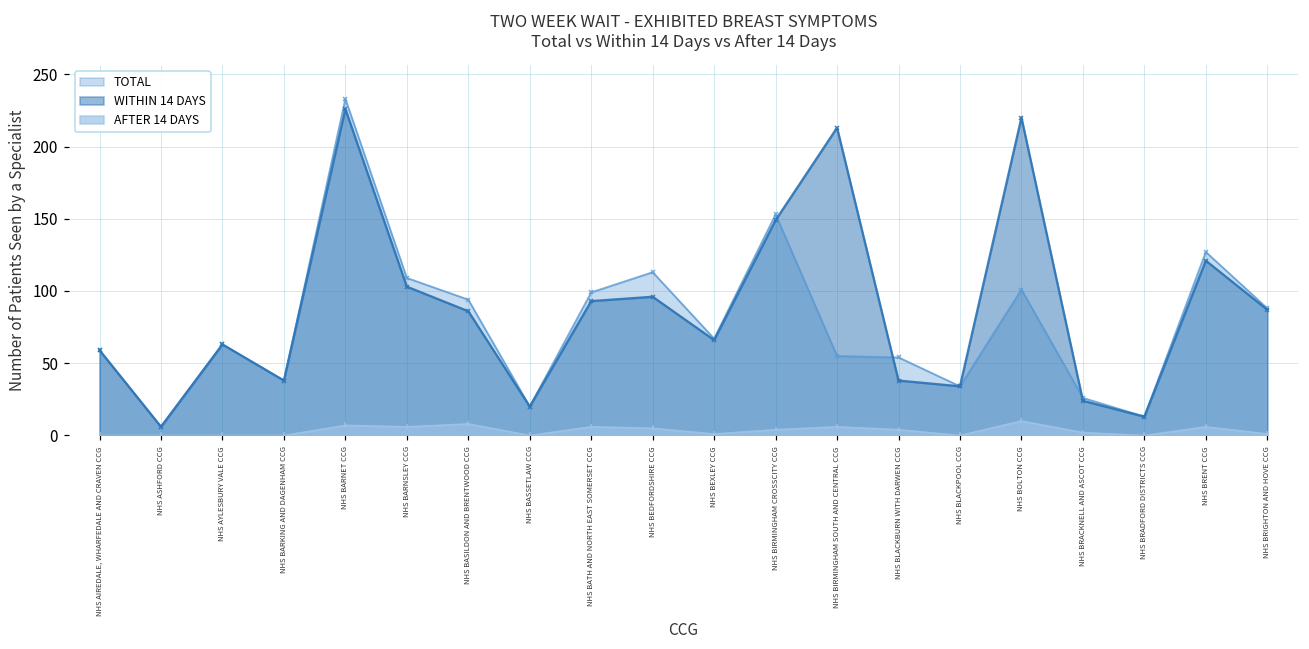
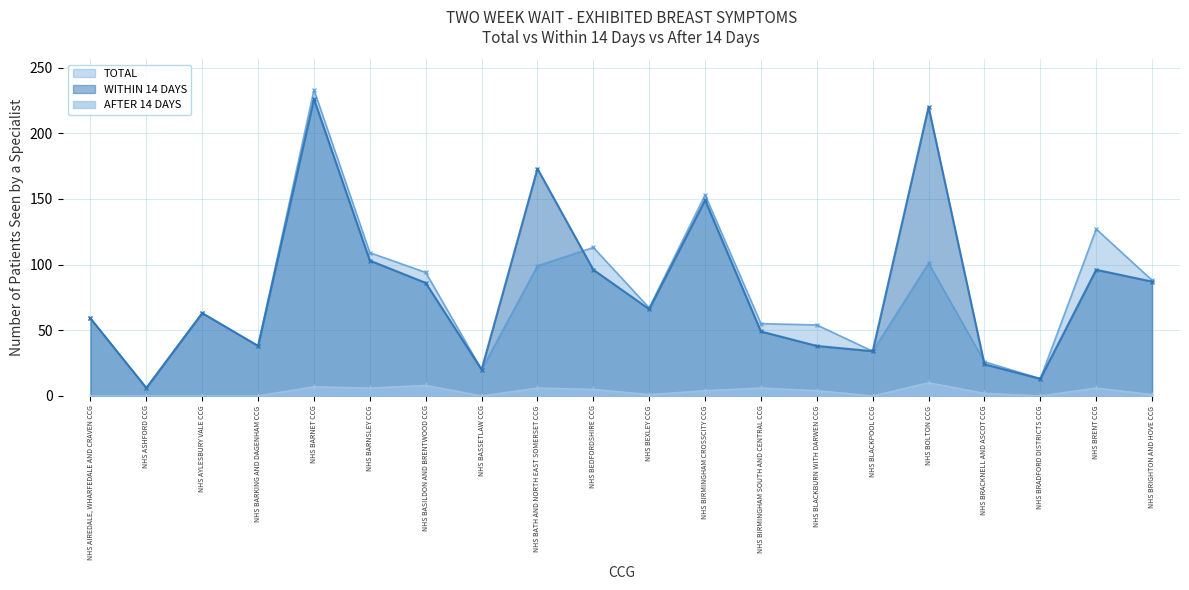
  {
    "WITHIN 14 DAYS": {
      "NHS BARNET CCG": 226,
      "NHS BARNSLEY CCG": 103,
      "NHS BASILDON AND BRENTWOOD CCG": 86,
-     "NHS BATH AND NORTH EAST SOMERSET CCG": 93,
+     "NHS BATH AND NORTH EAST SOMERSET CCG": 173,
      "NHS BEDFORDSHIRE CCG": 96,
      "NHS BIRMINGHAM CROSSCITY CCG": 149,
-     "NHS BIRMINGHAM SOUTH AND CENTRAL CCG": 213,
+     "NHS BIRMINGHAM SOUTH AND CENTRAL CCG": 49,
      "NHS BLACKBURN WITH DARWEN CCG": 38,
      "NHS BOLTON CCG": 220,
      "NHS BRACKNELL AND ASCOT CCG": 24,
-     "NHS BRENT CCG": 121
+     "NHS BRENT CCG": 96
    }
  }
